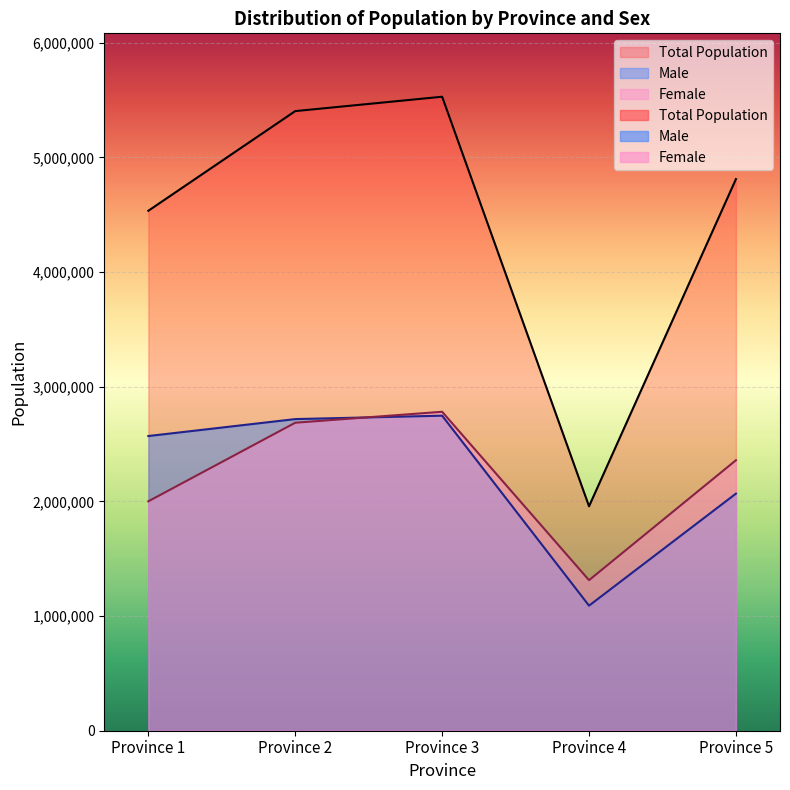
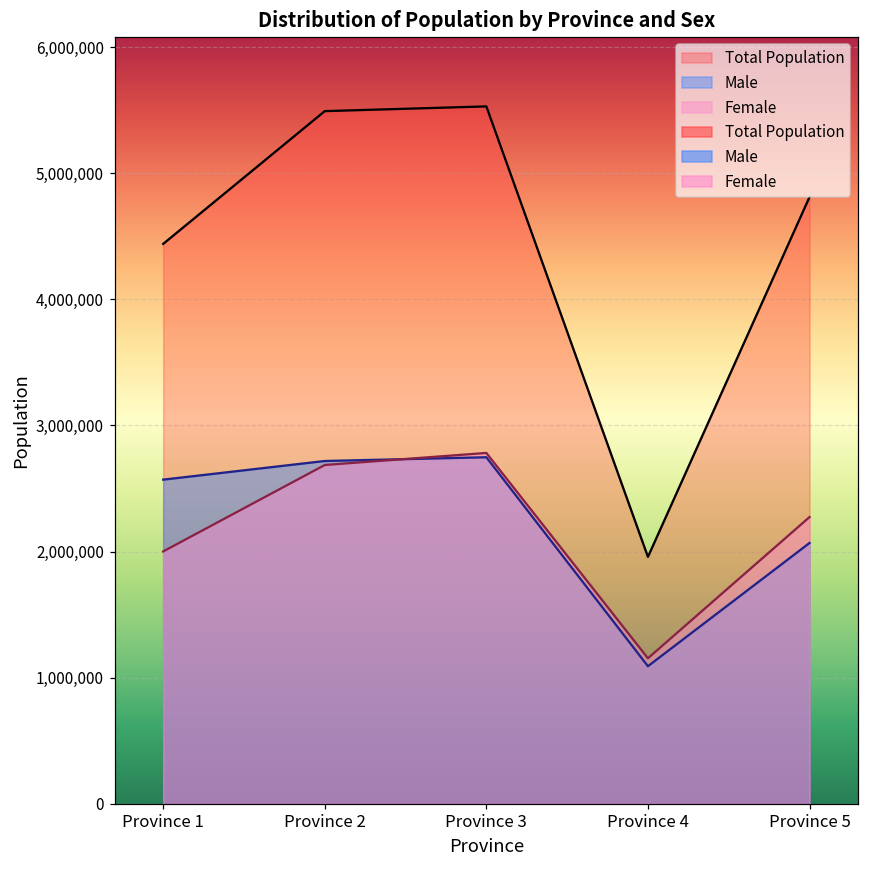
  {
    "Total Population": {
-     "Province 1": "4,530,000",
-     "Province 2": "5,400,000",
+     "Province 1": "4,440,000",
+     "Province 2": "5,490,000",
      "Province 3": "5,530,000",
      "Province 4": "1,960,000",
      "Province 5": "4,810,000"
    },
    "Male": {
      "Province 1": "2,570,000",
      "Province 2": "2,720,000",
      "Province 3": "2,750,000",
      "Province 4": "1,090,000",
      "Province 5": "2,070,000"
    },
    "Female": {
      "Province 1": "2,000,000",
      "Province 2": "2,690,000",
      "Province 3": "2,780,000",
-     "Province 4": "1,310,000",
-     "Province 5": "2,360,000"
+     "Province 4": "1,150,000",
+     "Province 5": "2,270,000"
    }
  }
